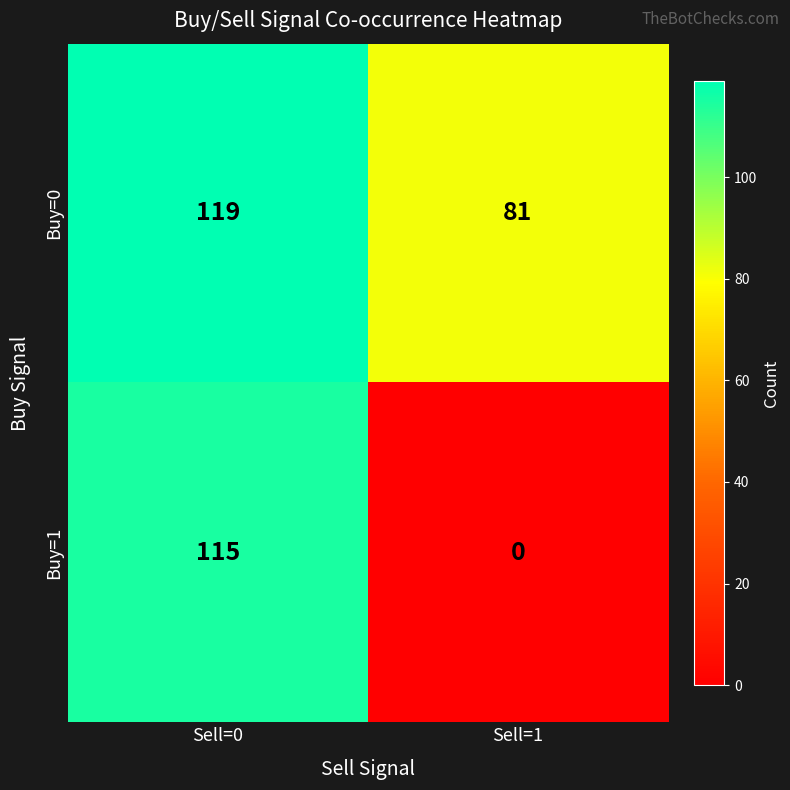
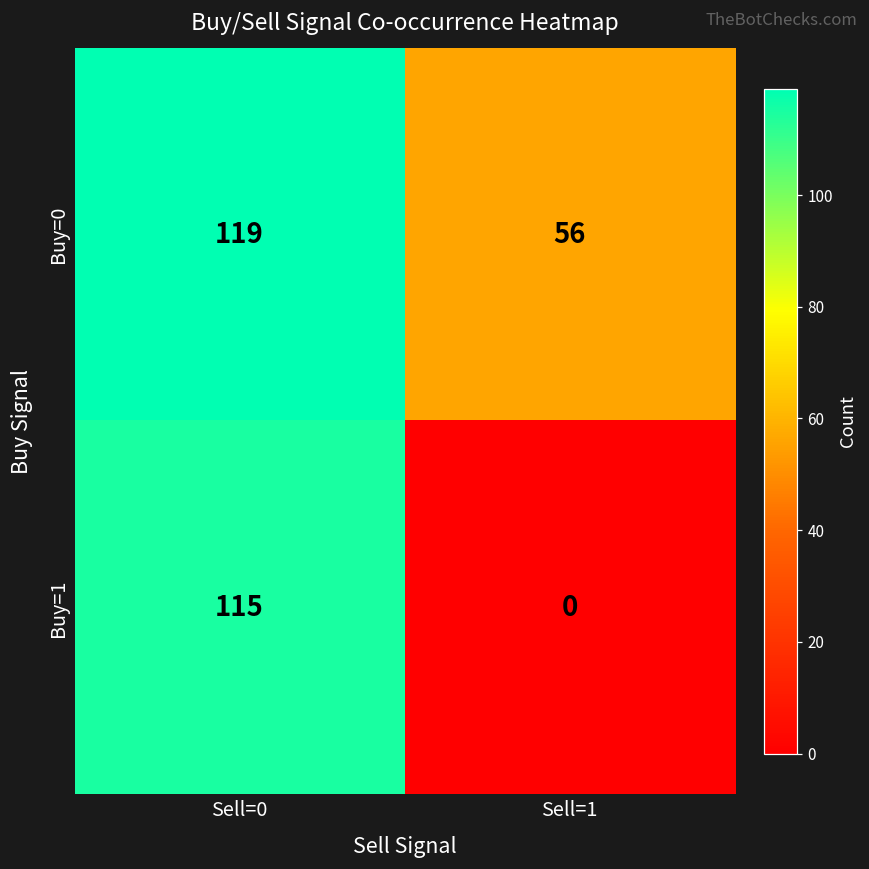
  {
    "Buy=0": {
      "Sell=0": 119,
-     "Sell=1": 81
+     "Sell=1": 56
    },
    "Buy=1": {
      "Sell=0": 115,
      "Sell=1": 0
    }
  }
